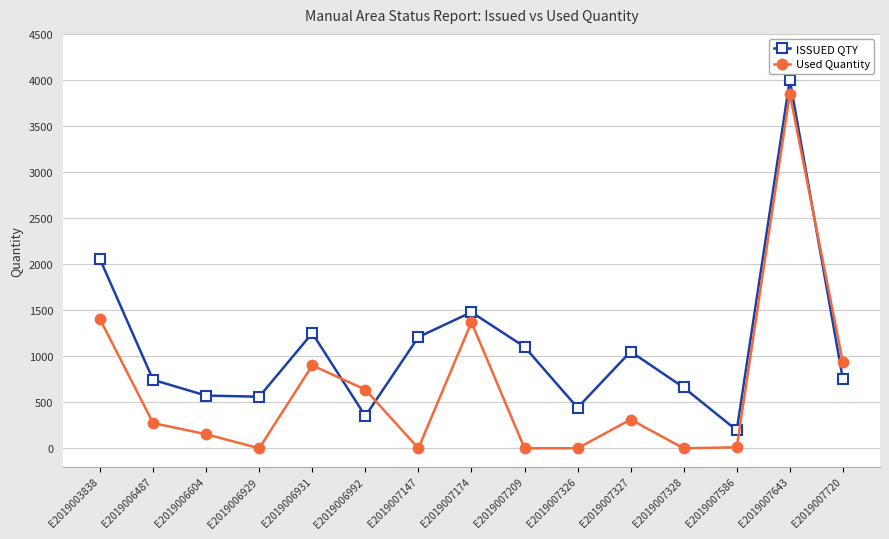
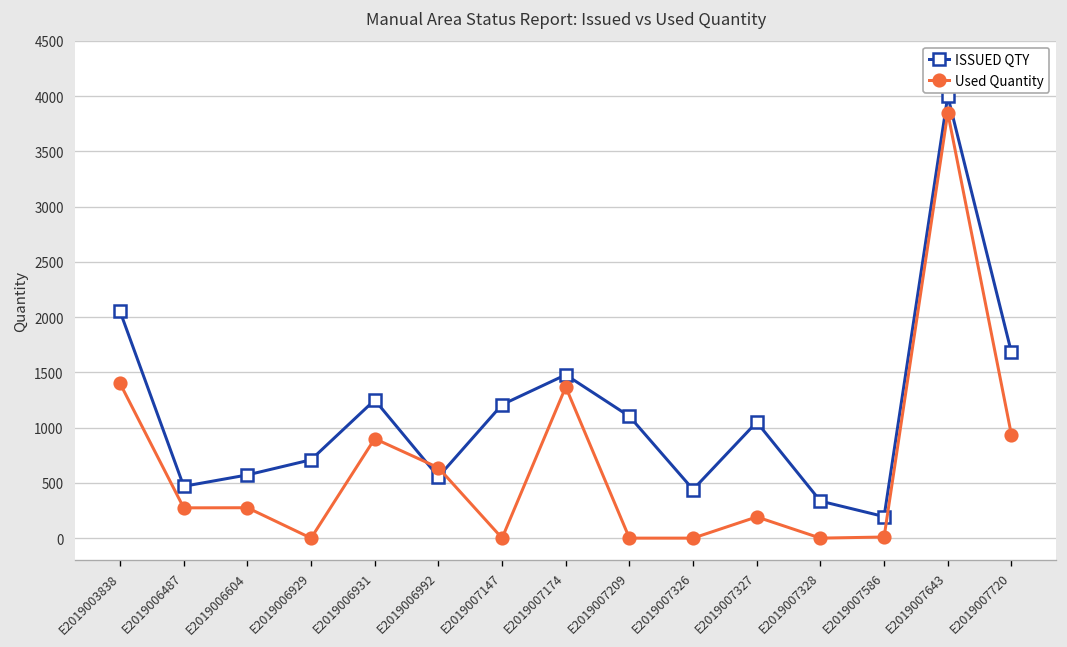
  {
    "ISSUED QTY": {
      "E2019003838": 2100,
-     "E2019006487": 700,
+     "E2019006487": 500,
      "E2019006604": 600,
-     "E2019006929": 600,
+     "E2019006929": 700,
      "E2019006931": 1300,
-     "E2019006992": 400,
+     "E2019006992": 600,
      "E2019007147": 1200,
      "E2019007174": 1500,
      "E2019007209": 1100,
      "E2019007326": 400,
      "E2019007327": 1100,
-     "E2019007328": 700,
+     "E2019007328": 300,
      "E2019007586": 200,
      "E2019007643": 4000,
-     "E2019007720": 800
+     "E2019007720": 1700
    },
    "Used Quantity": {
      "E2019003838": 1400,
      "E2019006487": 300,
-     "E2019006604": 200,
+     "E2019006604": 300,
      "E2019006929": 0,
      "E2019006931": 900,
      "E2019006992": 600,
      "E2019007147": 0,
      "E2019007174": 1400,
      "E2019007209": 0,
      "E2019007326": 0,
-     "E2019007327": 300,
+     "E2019007327": 200,
      "E2019007328": 0,
      "E2019007586": 0,
      "E2019007643": 3900,
      "E2019007720": 900
    }
  }
